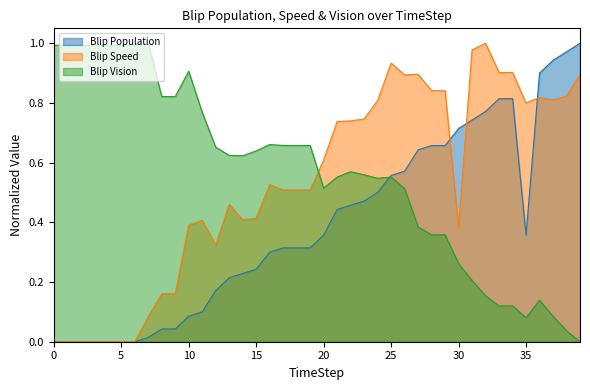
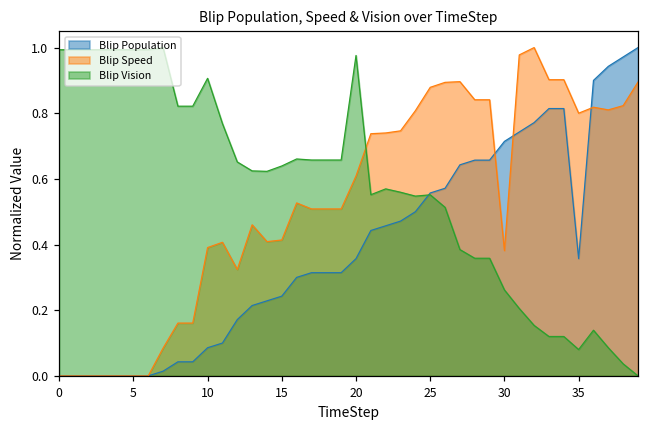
  {
    "Blip Population": {
      "10": 0.09,
      "15": 0.24,
      "20": 0.36,
      "30": 0.71,
      "35": 0.36
    },
    "Blip Speed": {
      "10": 0.39,
      "15": 0.41,
      "20": 0.61,
-     "25": 0.93,
+     "25": 0.88,
      "30": 0.38,
      "35": 0.80
    },
    "Blip Vision": {
      "0": 0.99,
      "10": 0.91,
      "15": 0.64,
-     "20": 0.51,
+     "20": 0.98,
      "30": 0.26,
      "35": 0.08
    }
  }
